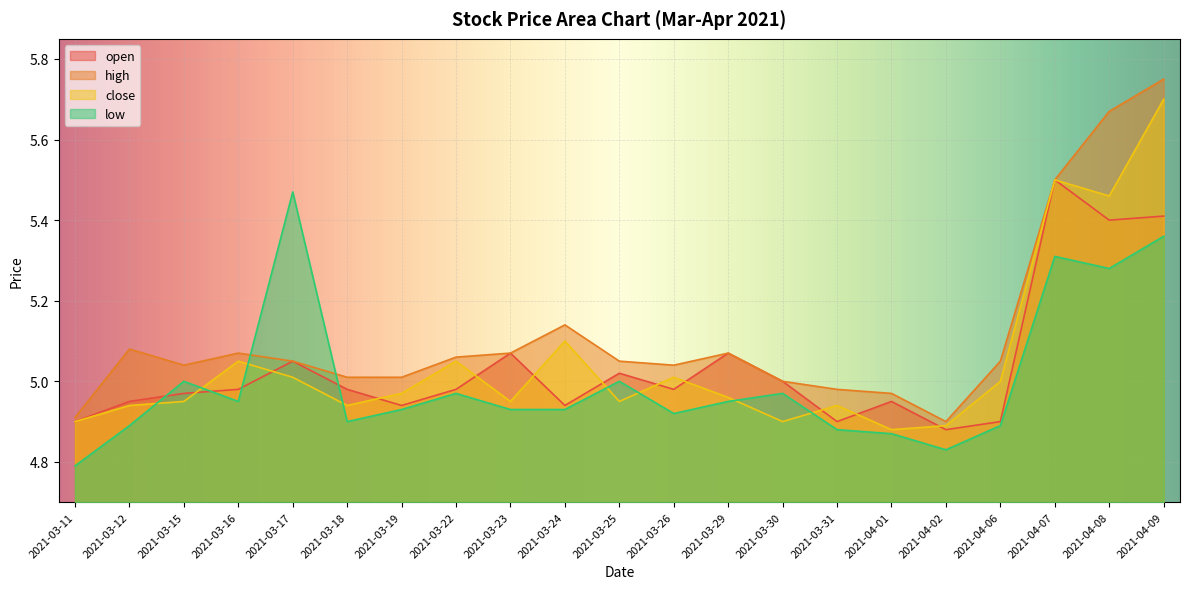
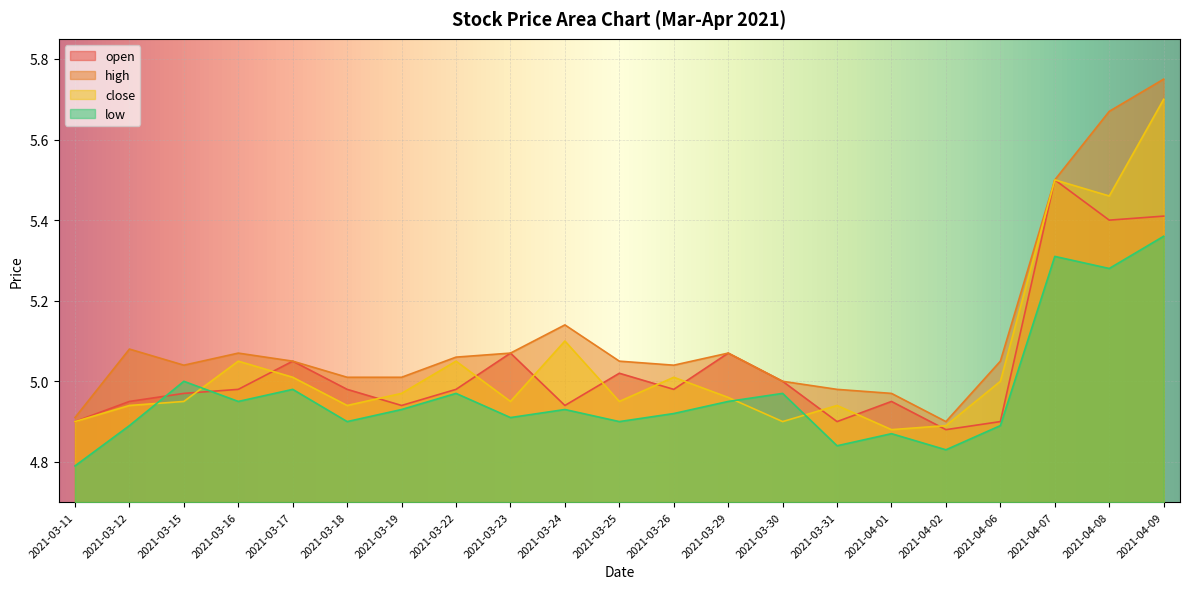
  {
    "low": {
      "2021-03-11": 4.79,
      "2021-03-12": 4.89,
      "2021-03-15": 5.00,
      "2021-03-16": 4.95,
-     "2021-03-17": 5.47,
+     "2021-03-17": 4.98,
      "2021-03-18": 4.90,
      "2021-03-19": 4.93,
      "2021-03-22": 4.97,
-     "2021-03-23": 4.93,
+     "2021-03-23": 4.91,
      "2021-03-24": 4.93,
-     "2021-03-25": 5.0,
+     "2021-03-25": 4.9,
      "2021-03-26": 4.92,
      "2021-03-29": 4.95,
      "2021-03-30": 4.97,
-     "2021-03-31": 4.88,
+     "2021-03-31": 4.84,
      "2021-04-01": 4.87,
      "2021-04-02": 4.83,
      "2021-04-06": 4.89,
      "2021-04-07": 5.31,
      "2021-04-08": 5.28,
      "2021-04-09": 5.36
    }
  }
